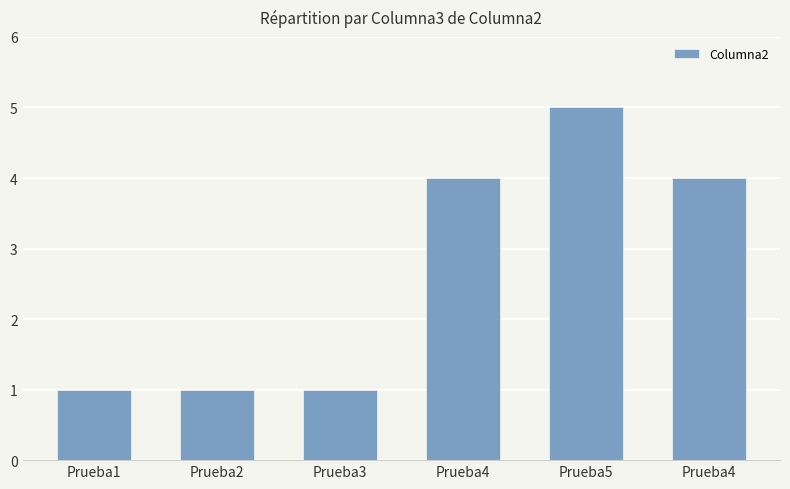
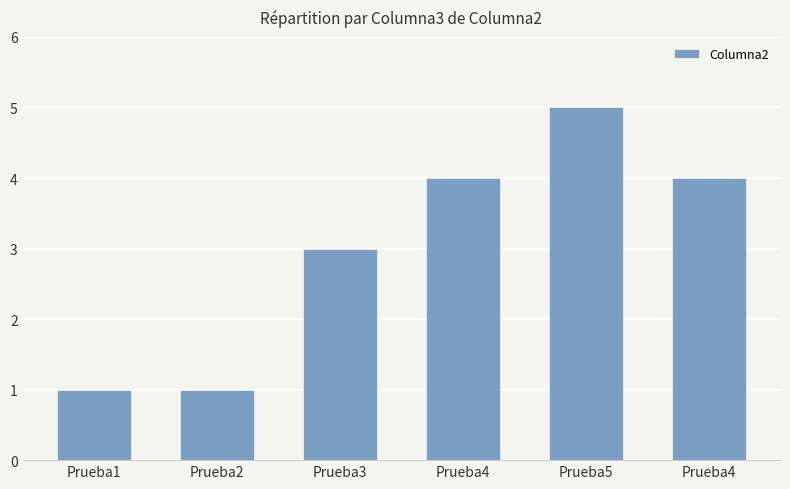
  {
    "Prueba1": 1,
    "Prueba2": 1,
-   "Prueba3": 1,
+   "Prueba3": 3,
    "Prueba5": 5
  }
